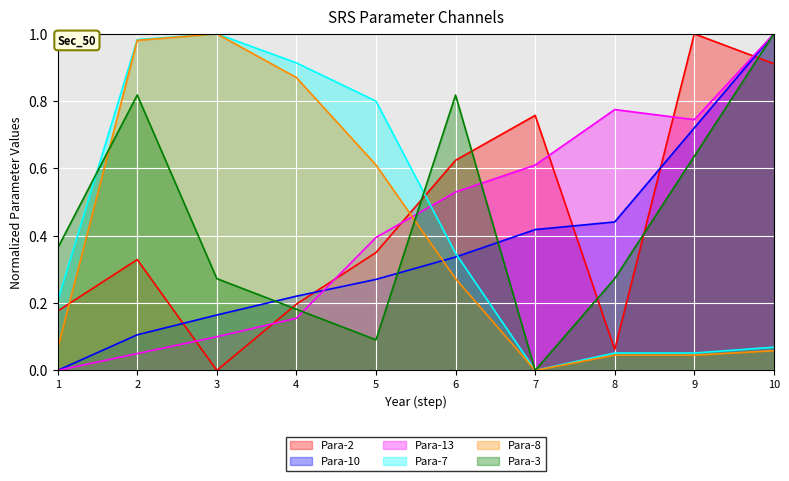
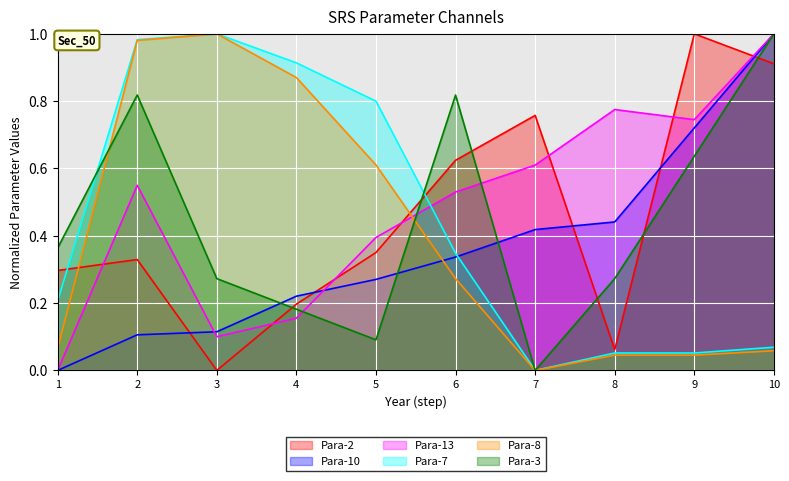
  {
    "Para-2": {
-     "1": 0.18,
+     "1": 0.30,
      "2": 0.33,
      "3": 0.00,
      "4": 0.20,
      "5": 0.35,
      "6": 0.62,
      "7": 0.76,
      "8": 0.06,
      "9": 1.00,
      "10": 0.91
    },
    "Para-10": {
      "2": 0.11,
-     "3": 0.16,
+     "3": 0.11,
      "4": 0.22,
      "5": 0.27,
      "6": 0.34,
      "7": 0.42,
      "8": 0.44,
      "9": 0.72
    },
    "Para-13": {
-     "2": 0.05,
+     "2": 0.55,
      "3": 0.10,
      "4": 0.15,
      "5": 0.39,
      "6": 0.53,
      "7": 0.61,
      "8": 0.78,
      "9": 0.75
    },
    "Para-7": {
      "1": 0.21,
      "4": 0.91,
      "5": 0.80,
      "6": 0.35,
      "10": 0.07
    },
    "Para-8": {
      "1": 0.06,
      "4": 0.87,
      "5": 0.61,
      "6": 0.27,
      "10": 0.06
    },
    "Para-3": {
      "1": 0.36,
      "2": 0.82,
      "3": 0.27,
      "4": 0.18,
      "5": 0.09,
      "6": 0.82,
      "8": 0.27,
      "9": 0.64
    }
  }
